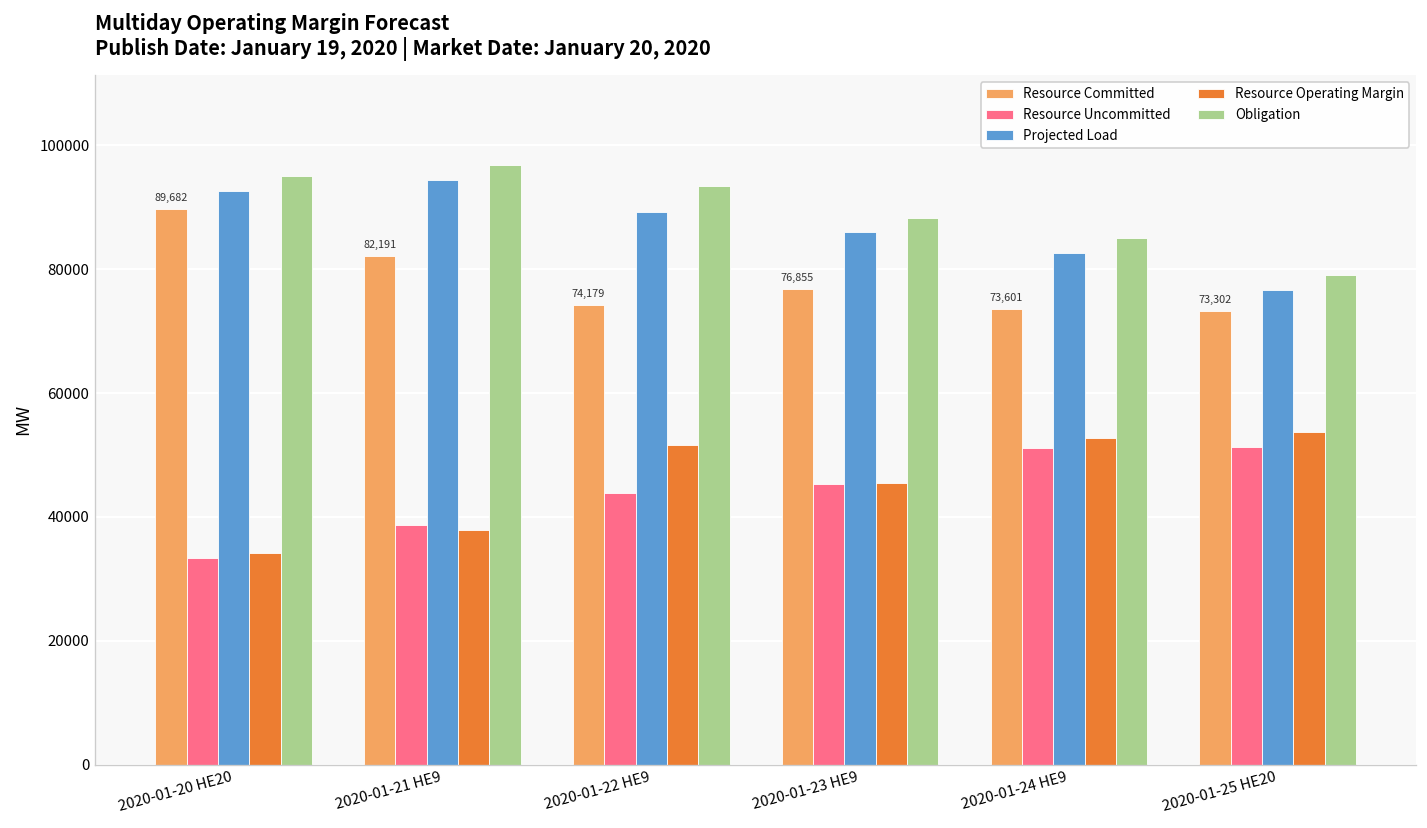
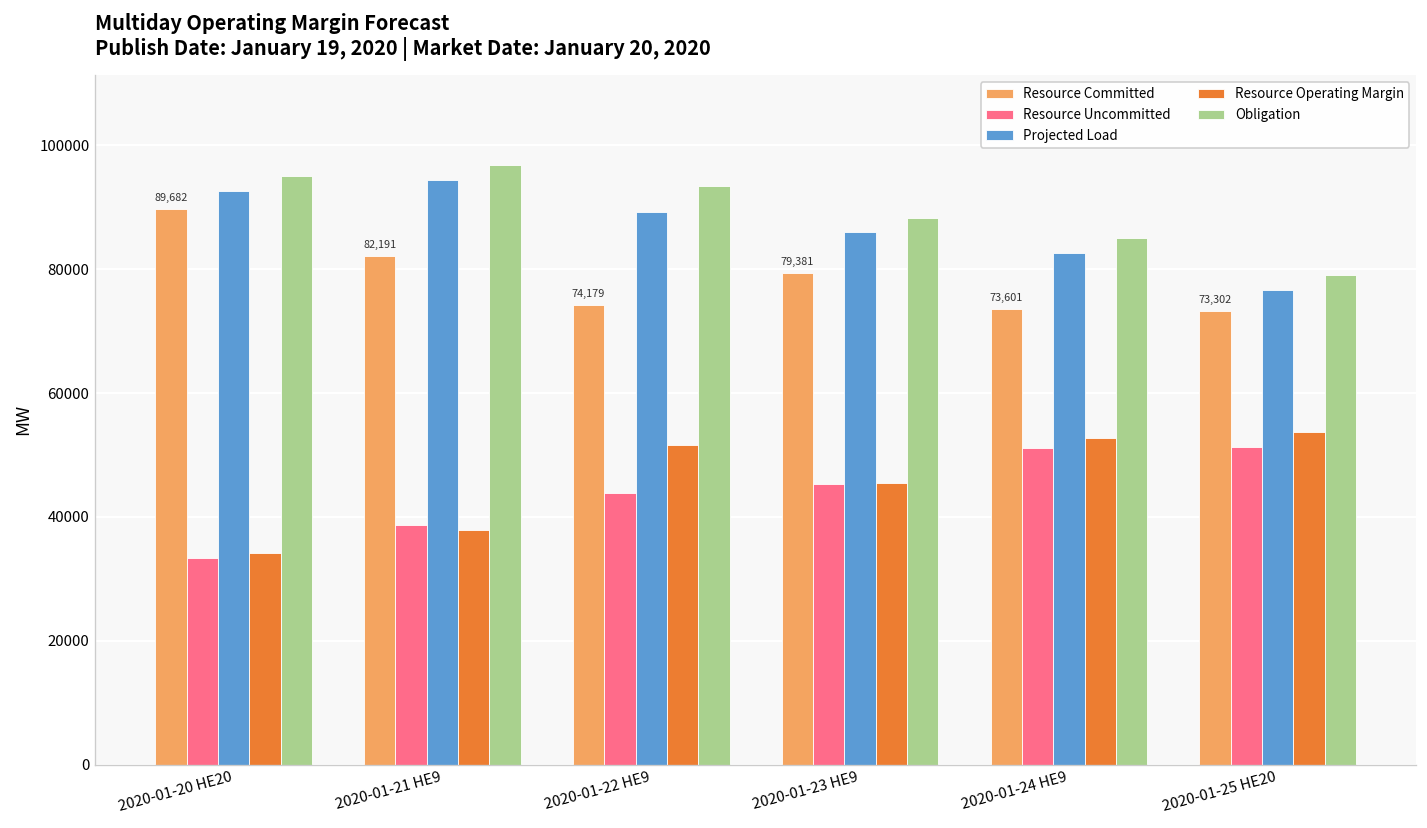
  {
    "Resource Committed": {
      "2020-01-20 HE20": "89,682",
      "2020-01-21 HE9": "82,191",
      "2020-01-22 HE9": "74,179",
-     "2020-01-23 HE9": "76,855",
+     "2020-01-23 HE9": "79,381",
      "2020-01-24 HE9": "73,601",
      "2020-01-25 HE20": "73,302"
    },
    "Resource Uncommitted": {
      "2020-01-20 HE20": "33000",
      "2020-01-21 HE9": "39000",
      "2020-01-22 HE9": "44000",
      "2020-01-23 HE9": "45000",
      "2020-01-24 HE9": "51000",
      "2020-01-25 HE20": "51000"
    },
    "Projected Load": {
      "2020-01-20 HE20": "93000",
      "2020-01-21 HE9": "94000",
      "2020-01-22 HE9": "89000",
      "2020-01-23 HE9": "86000",
      "2020-01-24 HE9": "83000",
      "2020-01-25 HE20": "77000"
    },
    "Resource Operating Margin": {
      "2020-01-20 HE20": "34000",
      "2020-01-21 HE9": "38000",
      "2020-01-22 HE9": "52000",
      "2020-01-23 HE9": "45000",
      "2020-01-24 HE9": "53000",
      "2020-01-25 HE20": "54000"
    },
    "Obligation": {
      "2020-01-20 HE20": "95000",
      "2020-01-21 HE9": "97000",
      "2020-01-22 HE9": "94000",
      "2020-01-23 HE9": "88000",
      "2020-01-24 HE9": "85000",
      "2020-01-25 HE20": "79000"
    }
  }
